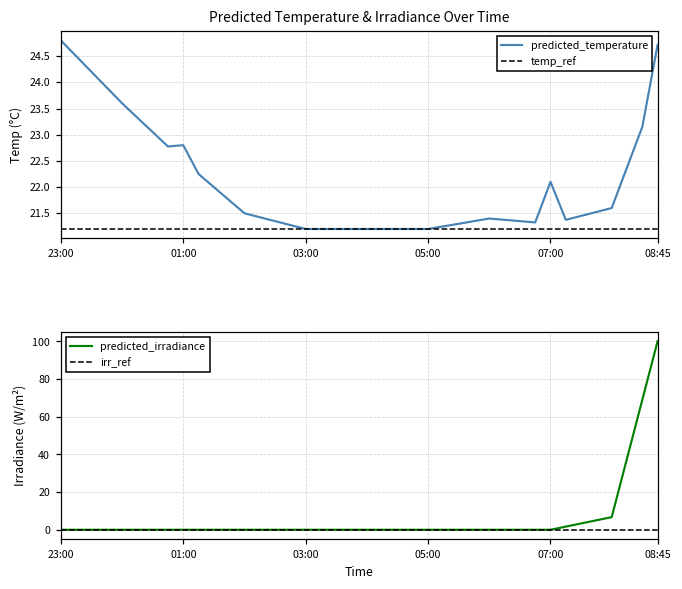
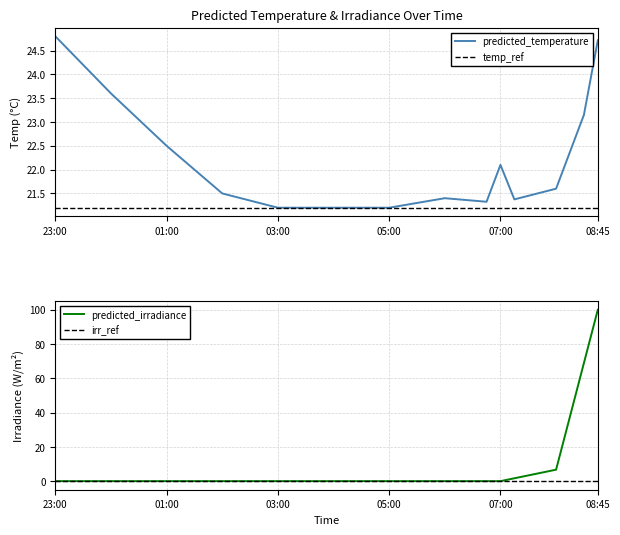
  {
    "Predicted Temperature & Irradiance Over Time": {
      "23:00": 24.8,
-     "01:00": 22.8,
+     "01:00": 22.5,
      "03:00": 21.2,
      "05:00": 21.2,
      "07:00": 22.1,
      "08:45": 24.7
    }
  }
